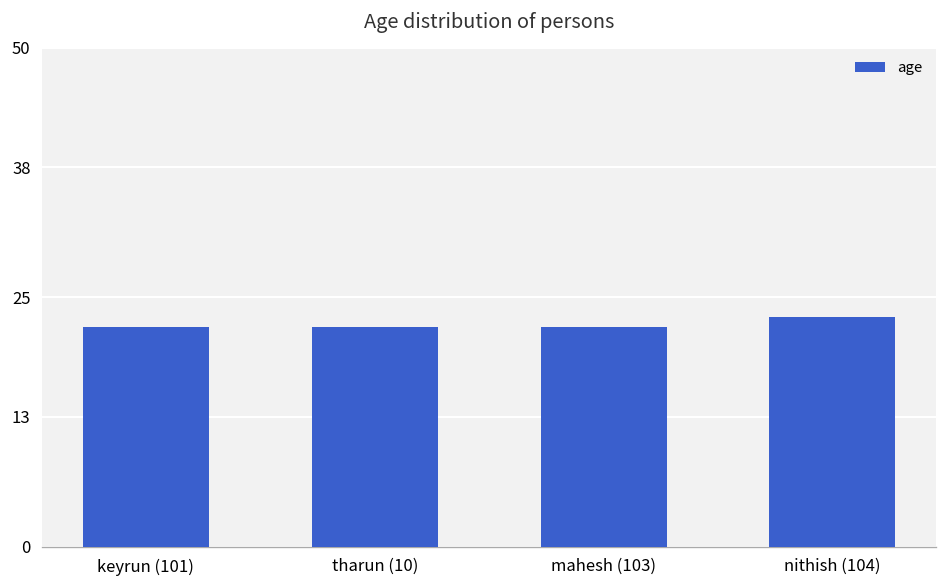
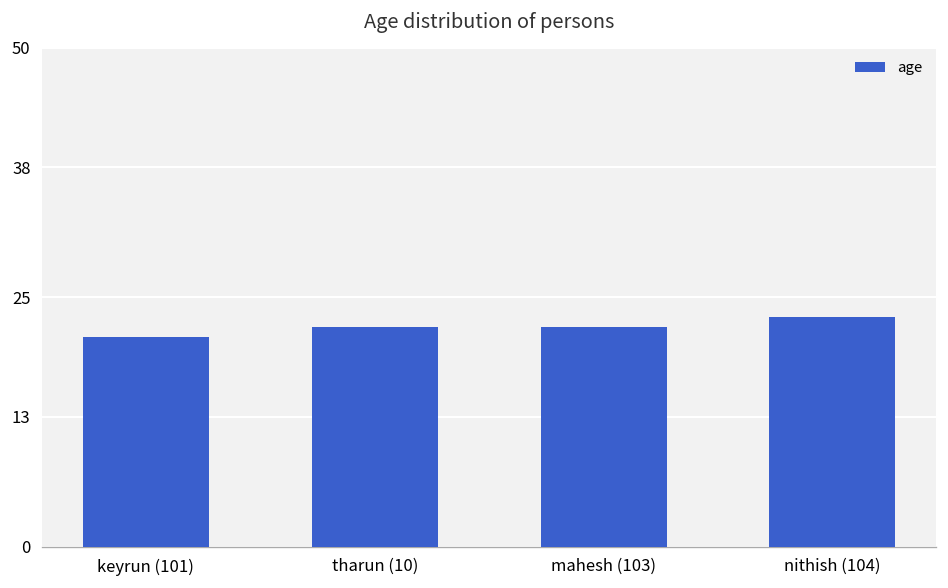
  {
-   "keyrun (101)": 22,
+   "keyrun (101)": 21,
    "tharun (10)": 22,
    "mahesh (103)": 22,
    "nithish (104)": 23
  }
